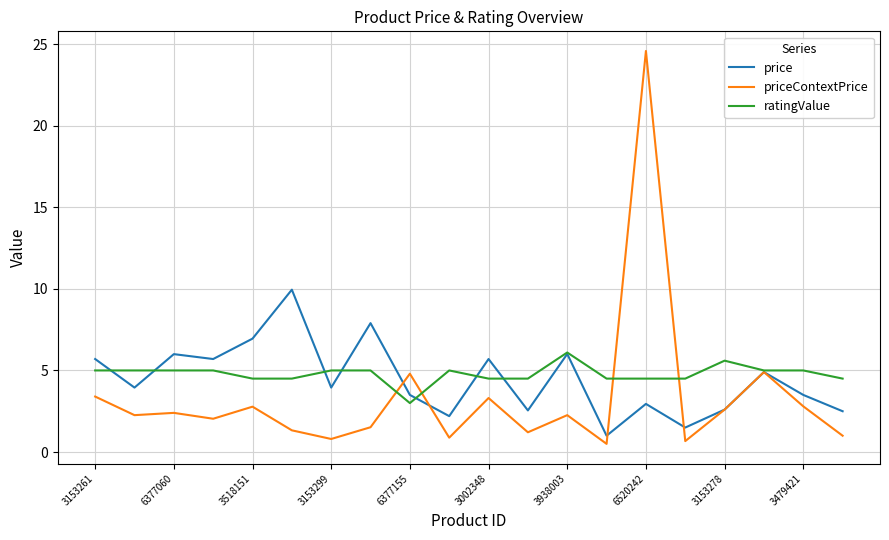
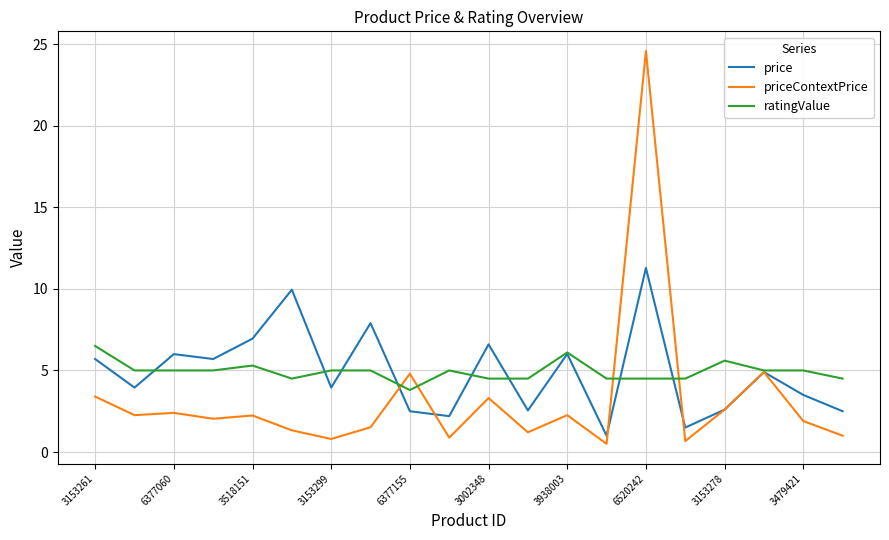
  {
    "price": {
      "3153261": 5.7,
      "6377060": 6.0,
      "3518151": 7.0,
      "3153299": 4.0,
-     "6377155": 3.5,
-     "3002348": 5.7,
-     "6520242": 3.0,
+     "6377155": 2.5,
+     "3002348": 6.6,
+     "6520242": 11.3,
      "3479421": 3.5
    },
    "priceContextPrice": {
      "3153261": 3.4,
      "6377060": 2.4,
-     "3518151": 2.8,
+     "3518151": 2.2,
      "3153299": 0.8,
      "6377155": 4.8,
      "3002348": 3.3,
      "3938003": 2.3,
      "6520242": 24.6,
-     "3479421": 2.8
+     "3479421": 1.9
    },
    "ratingValue": {
-     "3153261": 5.0,
+     "3153261": 6.5,
      "6377060": 5.0,
-     "3518151": 4.5,
+     "3518151": 5.3,
      "3153299": 5.0,
-     "6377155": 3.0,
+     "6377155": 3.8,
      "3002348": 4.5,
      "6520242": 4.5,
      "3153278": 5.6,
      "3479421": 5.0
    }
  }
